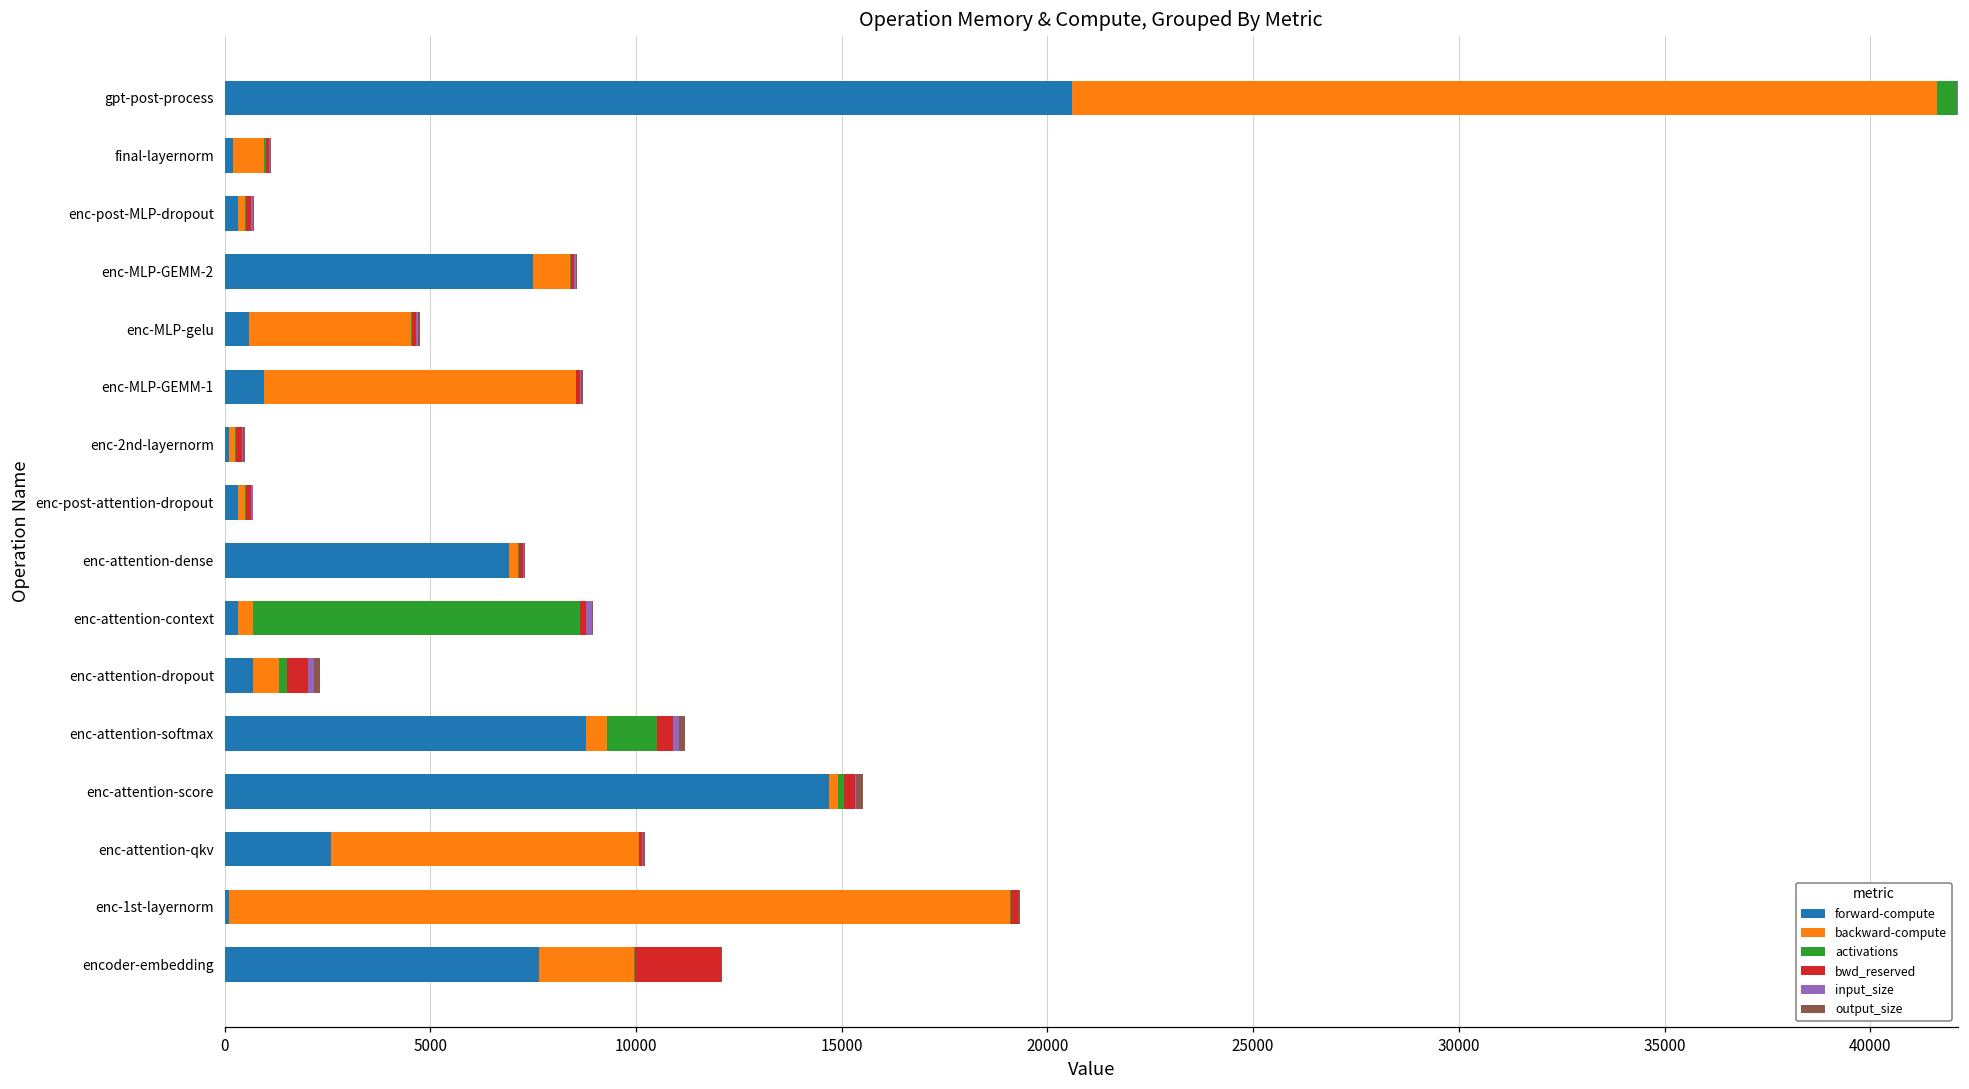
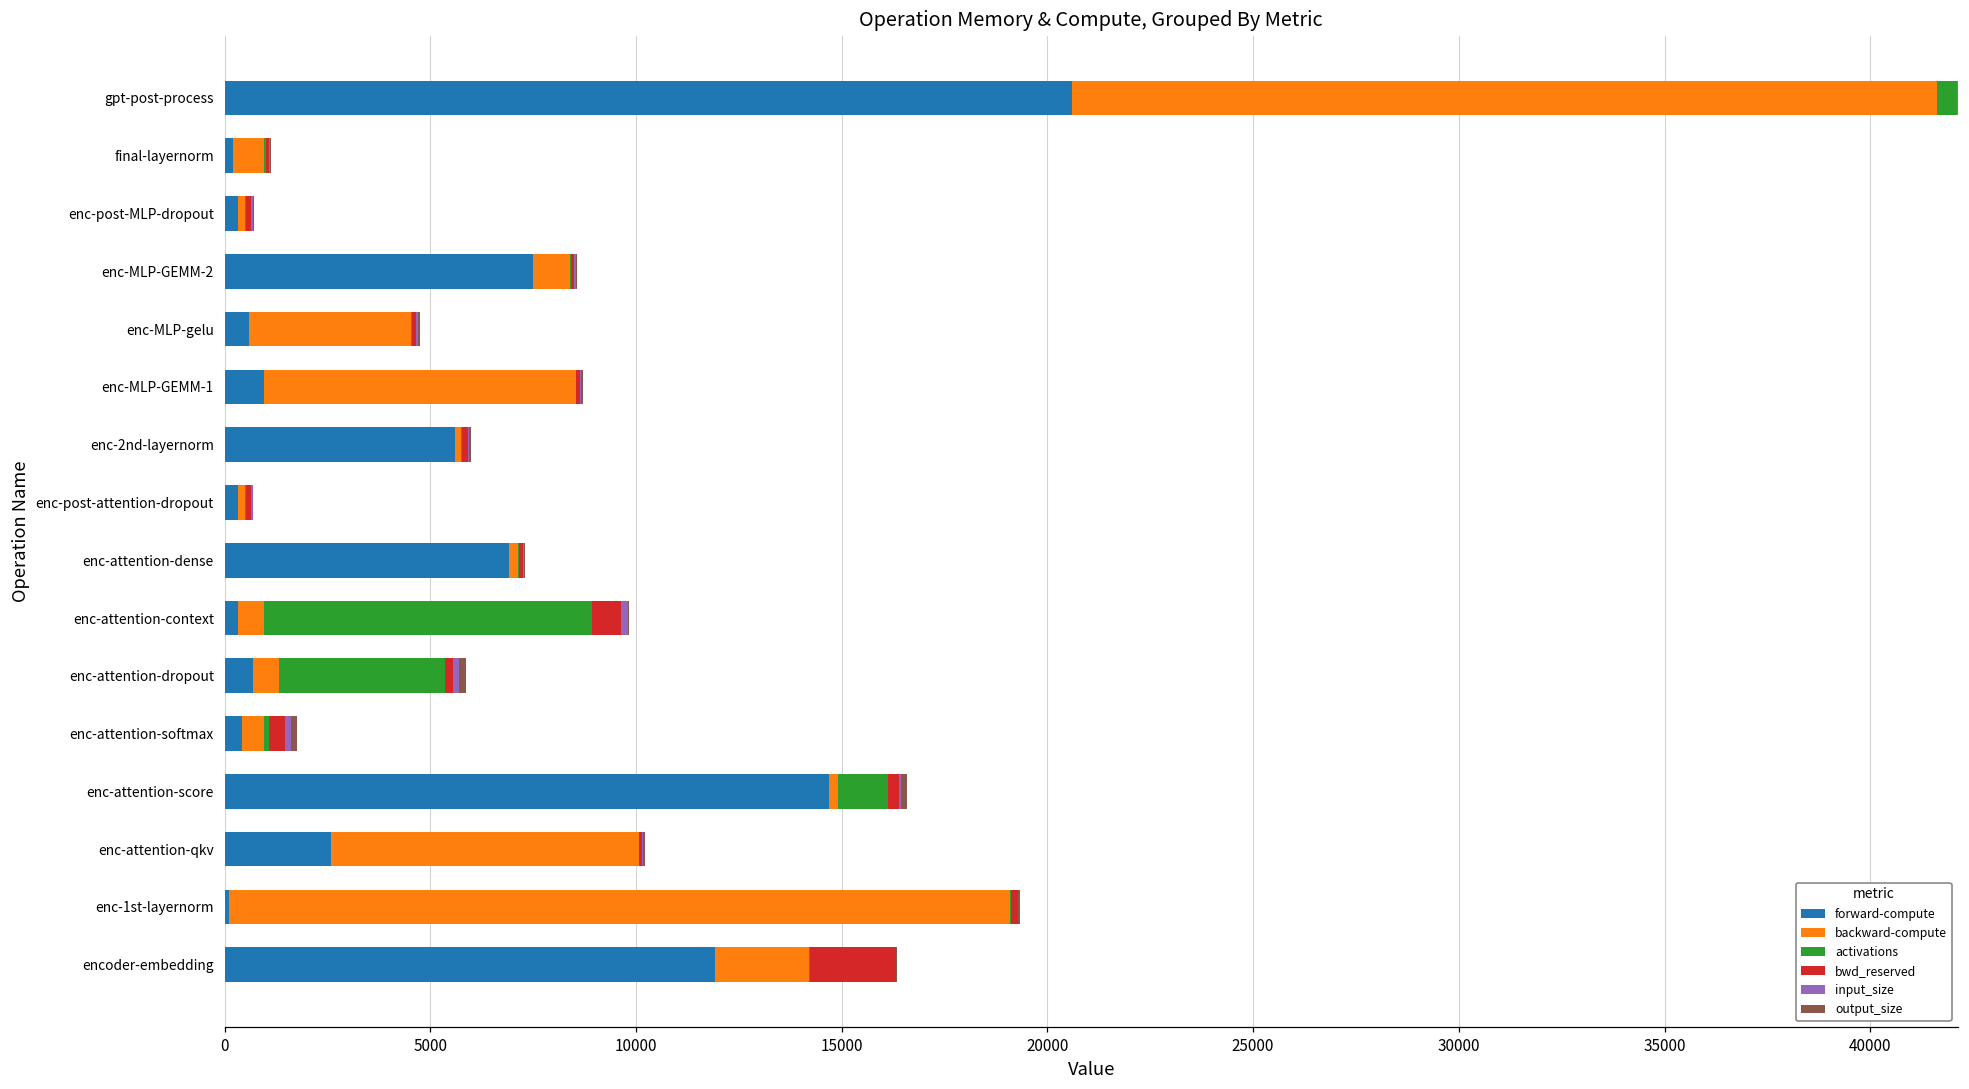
  {
    "forward-compute": {
      "gpt-post-process": 20600,
      "final-layernorm": 200,
      "enc-post-MLP-dropout": 300,
      "enc-MLP-GEMM-2": 7500,
      "enc-MLP-gelu": 600,
      "enc-MLP-GEMM-1": 1000,
-     "enc-2nd-layernorm": 100,
+     "enc-2nd-layernorm": 5600,
      "enc-post-attention-dropout": 300,
      "enc-attention-dense": 6900,
      "enc-attention-context": 300,
      "enc-attention-dropout": 700,
-     "enc-attention-softmax": 8800,
+     "enc-attention-softmax": 400,
      "enc-attention-score": 14700,
      "enc-attention-qkv": 2600,
      "enc-1st-layernorm": 100,
-     "encoder-embedding": 7700
+     "encoder-embedding": 11900
    },
    "backward-compute": {
      "gpt-post-process": 21000,
      "final-layernorm": 800,
      "enc-post-MLP-dropout": 200,
      "enc-MLP-GEMM-2": 900,
      "enc-MLP-gelu": 3900,
      "enc-MLP-GEMM-1": 7600,
      "enc-2nd-layernorm": 100,
      "enc-post-attention-dropout": 200,
      "enc-attention-dense": 200,
-     "enc-attention-context": 400,
+     "enc-attention-context": 600,
      "enc-attention-dropout": 600,
      "enc-attention-softmax": 500,
      "enc-attention-score": 200,
      "enc-attention-qkv": 7500,
      "enc-1st-layernorm": 19000,
      "encoder-embedding": 2300
    },
    "activations": {
      "gpt-post-process": 500,
      "enc-attention-context": 8000,
-     "enc-attention-dropout": 200,
-     "enc-attention-softmax": 1200,
-     "enc-attention-score": 100
+     "enc-attention-dropout": 4100,
+     "enc-attention-softmax": 100,
+     "enc-attention-score": 1200
    },
    "bwd_reserved": {
      "gpt-post-process": 0,
      "final-layernorm": 100,
      "enc-post-MLP-dropout": 100,
      "enc-MLP-GEMM-2": 100,
      "enc-MLP-gelu": 100,
      "enc-MLP-GEMM-1": 100,
      "enc-2nd-layernorm": 200,
      "enc-post-attention-dropout": 100,
      "enc-attention-dense": 100,
-     "enc-attention-context": 100,
-     "enc-attention-dropout": 500,
+     "enc-attention-context": 700,
+     "enc-attention-dropout": 200,
      "enc-attention-softmax": 400,
      "enc-attention-score": 300,
      "enc-1st-layernorm": 200,
      "encoder-embedding": 2100
    },
    "input_size": {
      "enc-attention-context": 200,
      "enc-attention-dropout": 200,
      "enc-attention-softmax": 200
    },
    "output_size": {
      "gpt-post-process": 0,
      "enc-attention-dropout": 200,
      "enc-attention-softmax": 200,
      "enc-attention-score": 200
    }
  }
